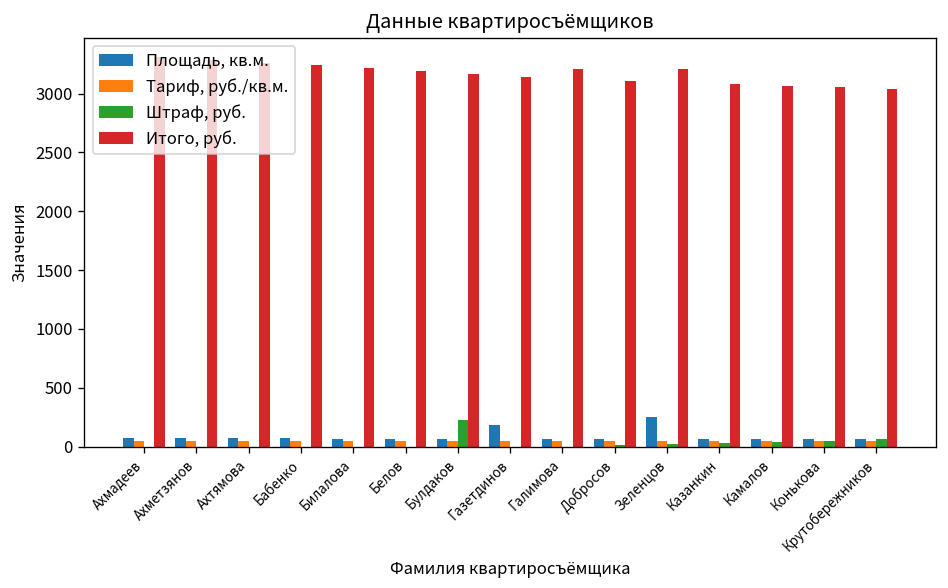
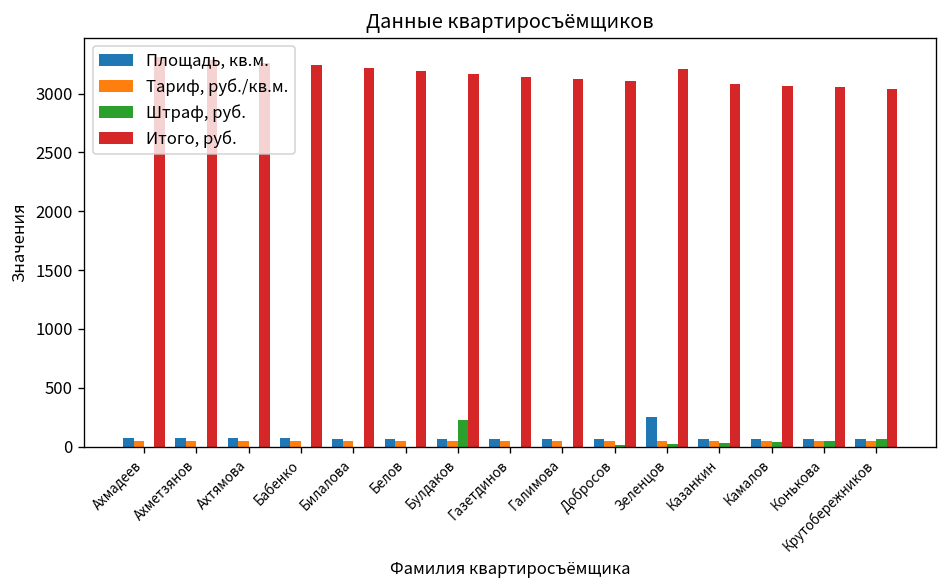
  {
    "Площадь, кв.м.": {
      "Ахмадеев": 100,
      "Ахметзянов": 100,
      "Ахтямова": 100,
      "Бабенко": 100,
      "Билалова": 100,
      "Белов": 100,
      "Булдаков": 100,
-     "Газетдинов": 200,
+     "Газетдинов": 100,
      "Галимова": 100,
      "Добросов": 100,
      "Зеленцов": 300,
      "Казанкин": 100,
      "Камалов": 100,
      "Конькова": 100,
      "Крутобережников": 100
    },
    "Тариф, руб./кв.м.": {
      "Ахмадеев": 0,
      "Ахметзянов": 0,
      "Ахтямова": 0,
      "Бабенко": 0,
      "Билалова": 0,
      "Белов": 0,
      "Булдаков": 0,
      "Газетдинов": 0,
      "Галимова": 0,
      "Добросов": 0,
      "Зеленцов": 0,
      "Казанкин": 0,
      "Камалов": 0,
      "Конькова": 0,
      "Крутобережников": 0
    },
    "Штраф, руб.": {
      "Ахмадеев": 0,
      "Ахметзянов": 0,
      "Ахтямова": 0,
      "Бабенко": 0,
      "Билалова": 0,
      "Белов": 0,
      "Булдаков": 200,
      "Газетдинов": 0,
      "Галимова": 0,
      "Казанкин": 0,
      "Камалов": 0,
      "Конькова": 100,
      "Крутобережников": 100
    },
    "Итого, руб.": {
      "Бабенко": 3200,
      "Билалова": 3200,
      "Белов": 3200,
      "Булдаков": 3200,
      "Газетдинов": 3100,
-     "Галимова": 3200,
+     "Галимова": 3100,
      "Добросов": 3100,
      "Зеленцов": 3200,
      "Казанкин": 3100,
      "Камалов": 3100,
      "Конькова": 3100,
      "Крутобережников": 3000
    }
  }
